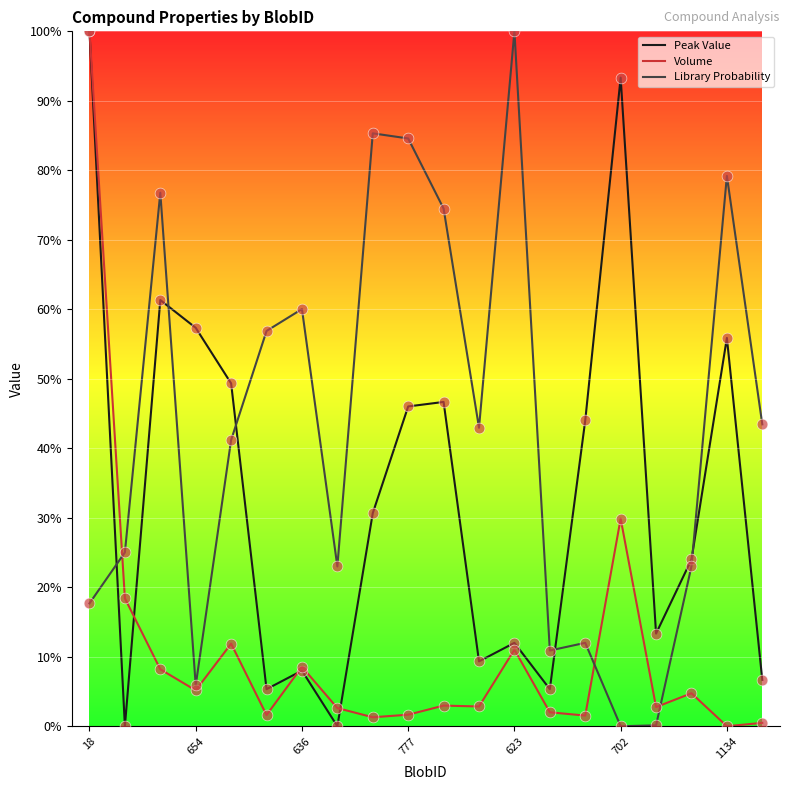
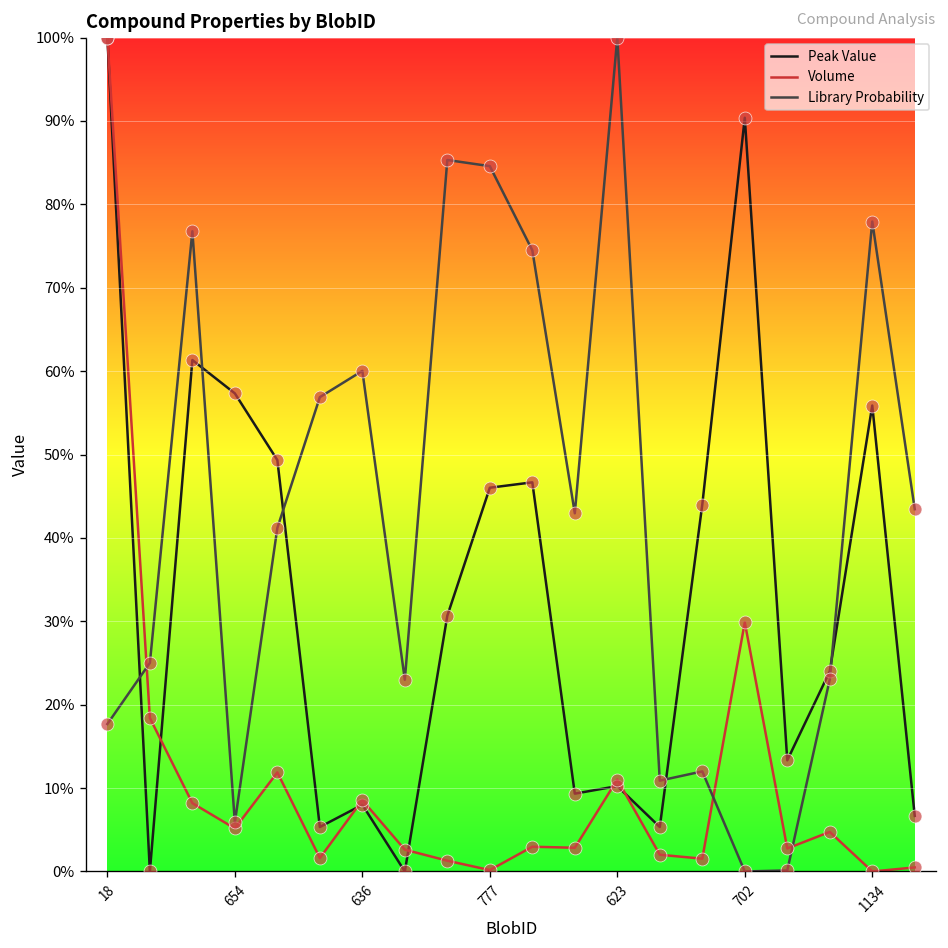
  {
    "Peak Value": {
      "654": "57%",
      "636": "8%",
      "777": "46%",
-     "623": "12%",
-     "702": "93%",
+     "623": "10%",
+     "702": "90%",
      "1134": "56%"
    },
    "Volume": {
      "654": "5%",
      "636": "9%",
-     "777": "2%",
+     "777": "0%",
      "623": "11%",
      "702": "30%",
      "1134": "0%"
    },
    "Library Probability": {
      "18": "18%",
      "654": "6%",
      "636": "60%",
      "777": "85%",
      "623": "100%",
      "702": "0%",
-     "1134": "79%"
+     "1134": "78%"
    }
  }
